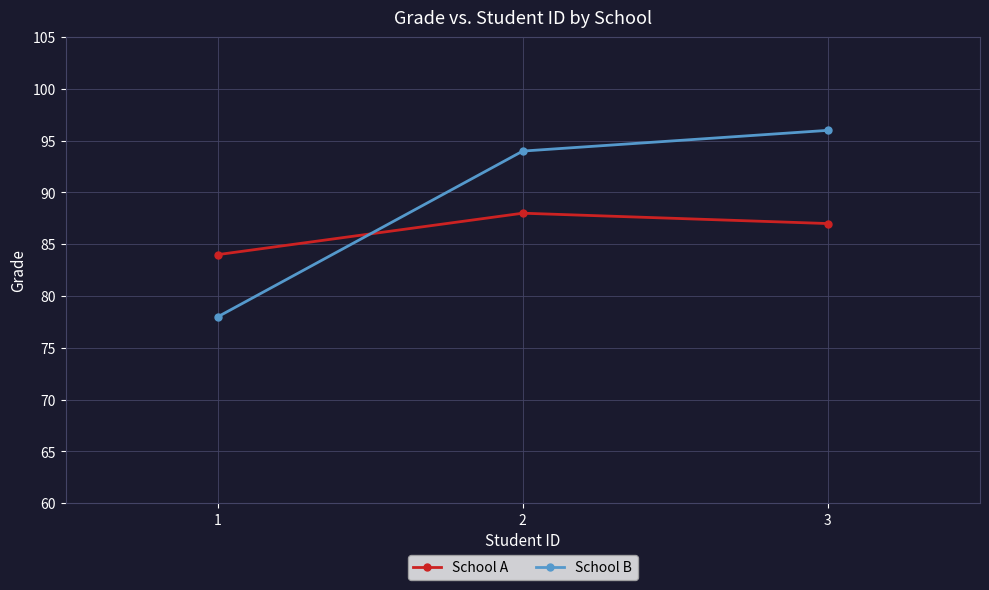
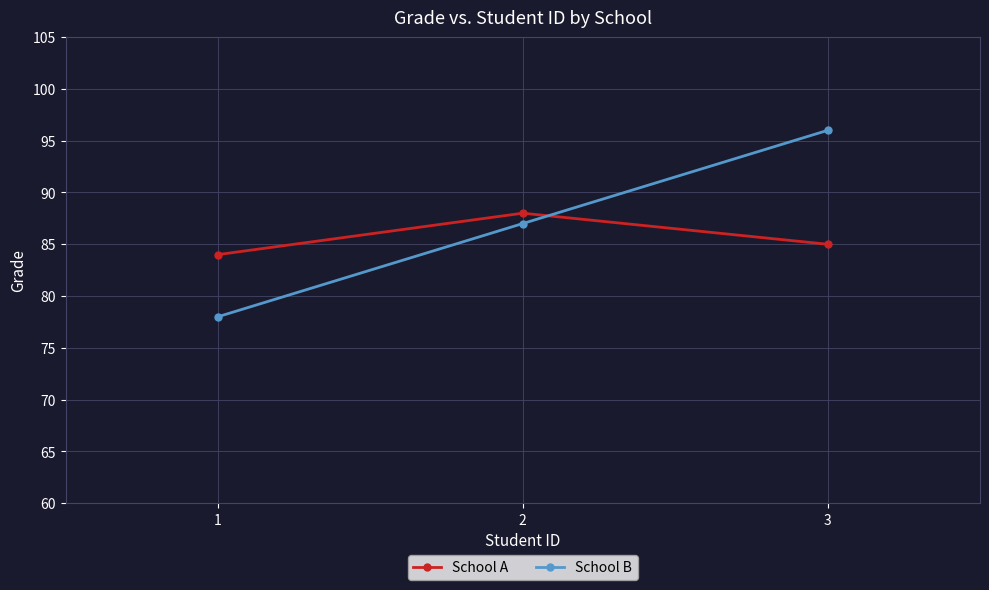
  {
    "School A": {
      "1": 84,
      "2": 88,
-     "3": 87
+     "3": 85
    },
    "School B": {
      "1": 78,
-     "2": 94,
+     "2": 87,
      "3": 96
    }
  }
